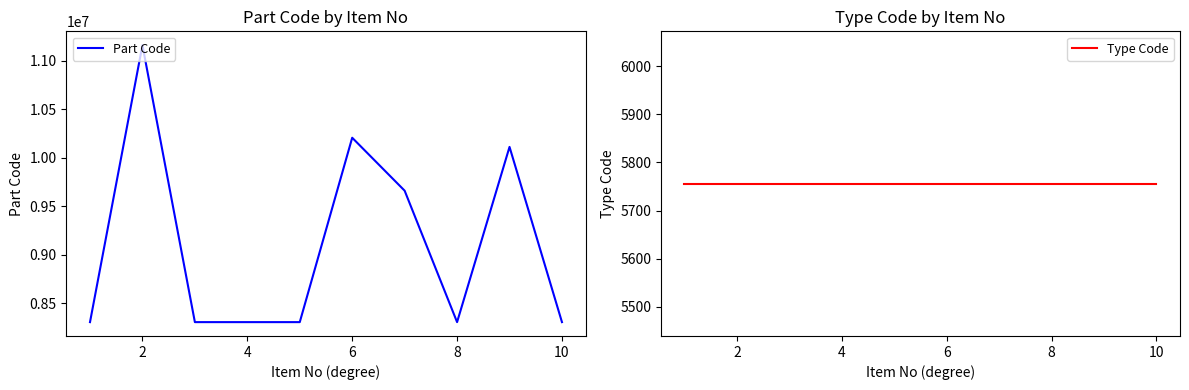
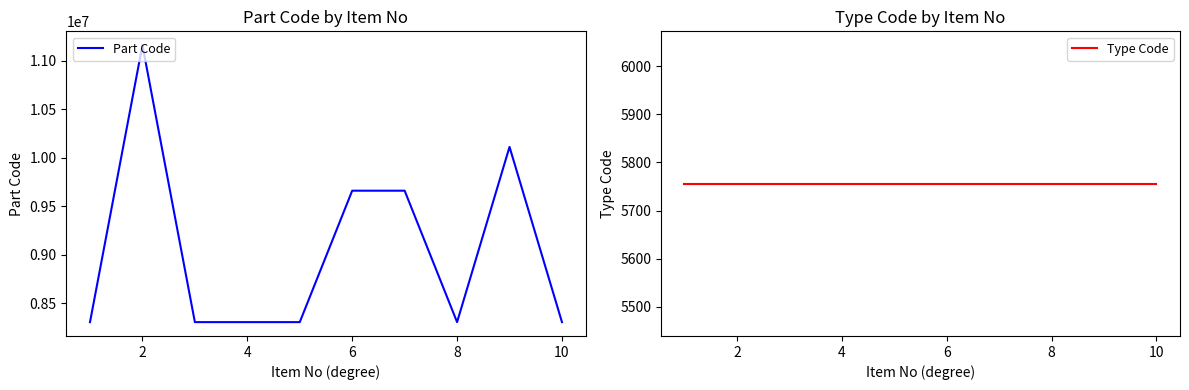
  {
    "Part Code by Item No": {
      "4": 8300000,
-     "6": 10200000,
+     "6": 9700000,
      "8": 8300000,
      "10": 8300000
    },
    "Type Code by Item No": {
      "2": 5760,
      "4": 5760,
      "6": 5760,
      "8": 5760,
      "10": 5760
    }
  }
